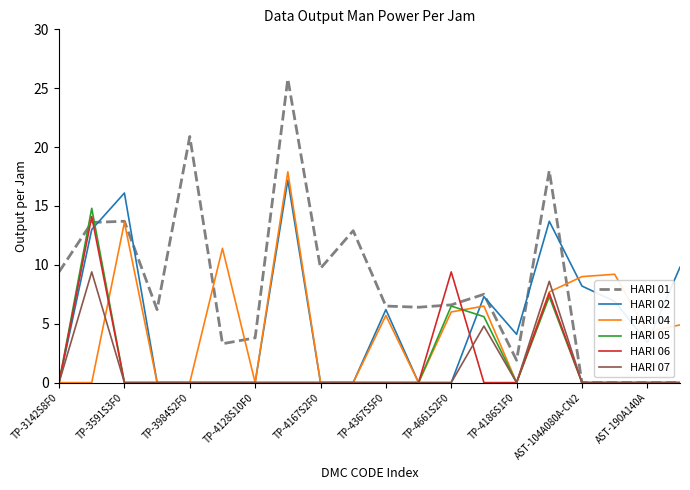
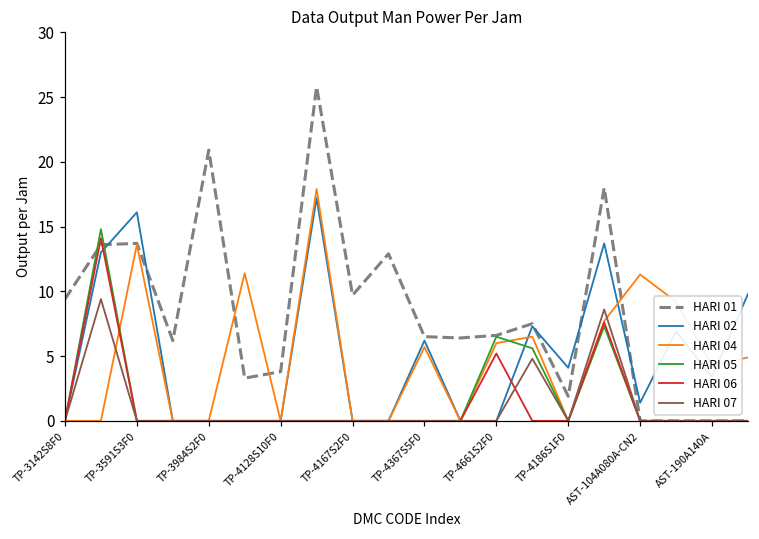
  {
    "HARI 01": {
      "TP-3142S8F0": 9.4,
      "TP-3984S2F0": 20.9,
      "TP-4128S10F0": 3.8,
      "TP-4167S2F0": 9.7,
      "TP-4367S5F0": 6.5,
      "TP-4186S1F0": 1.9
    },
    "HARI 02": {
      "TP-3591S3F0": 16.1,
      "TP-4367S5F0": 6.2,
      "TP-4186S1F0": 4.1,
-     "AST-104A080A-CN2": 8.2
+     "AST-104A080A-CN2": 1.4
    },
    "HARI 04": {
      "TP-4367S5F0": 5.7,
      "TP-4661S2F0": 6.0,
-     "AST-104A080A-CN2": 9.0
+     "AST-104A080A-CN2": 11.3
    },
    "HARI 06": {
-     "TP-4661S2F0": 9.4
+     "TP-4661S2F0": 5.2
    }
  }
